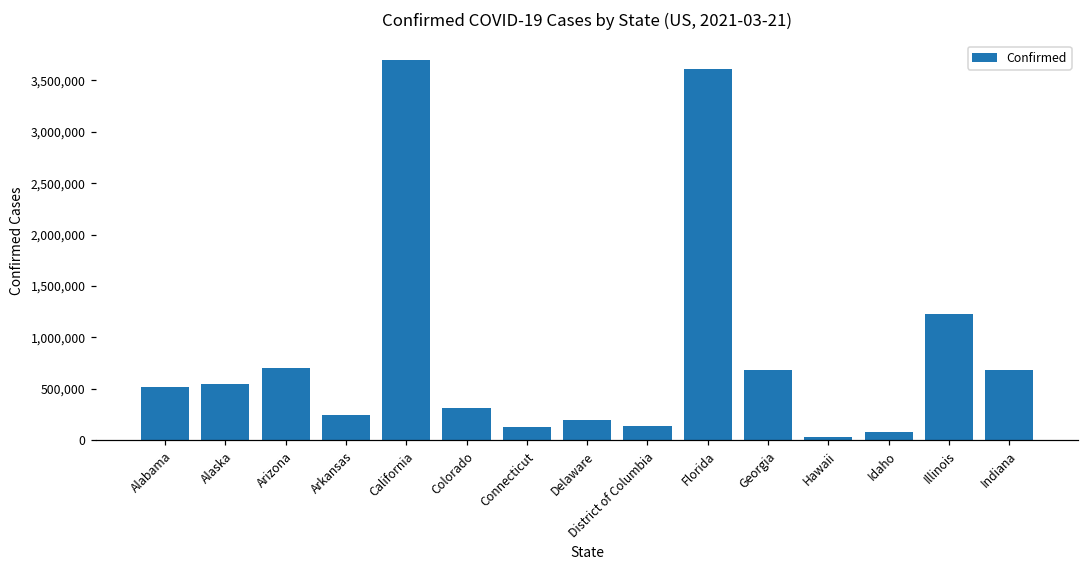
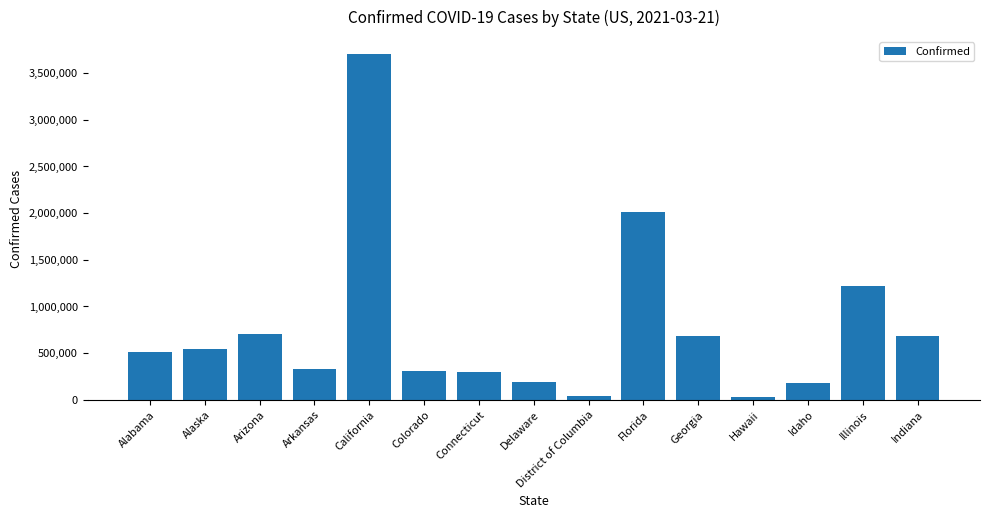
  {
    "Alabama": "500,000",
    "Alaska": "500,000",
    "Arizona": "700,000",
-   "Arkansas": "200,000",
+   "Arkansas": "300,000",
    "California": "3,700,000",
    "Colorado": "300,000",
-   "Connecticut": "100,000",
+   "Connecticut": "300,000",
    "Delaware": "200,000",
-   "District of Columbia": "100,000",
-   "Florida": "3,600,000",
+   "District of Columbia": "0",
+   "Florida": "2,000,000",
    "Georgia": "700,000",
    "Hawaii": "0",
-   "Idaho": "100,000",
+   "Idaho": "200,000",
    "Illinois": "1,200,000",
    "Indiana": "700,000"
  }
